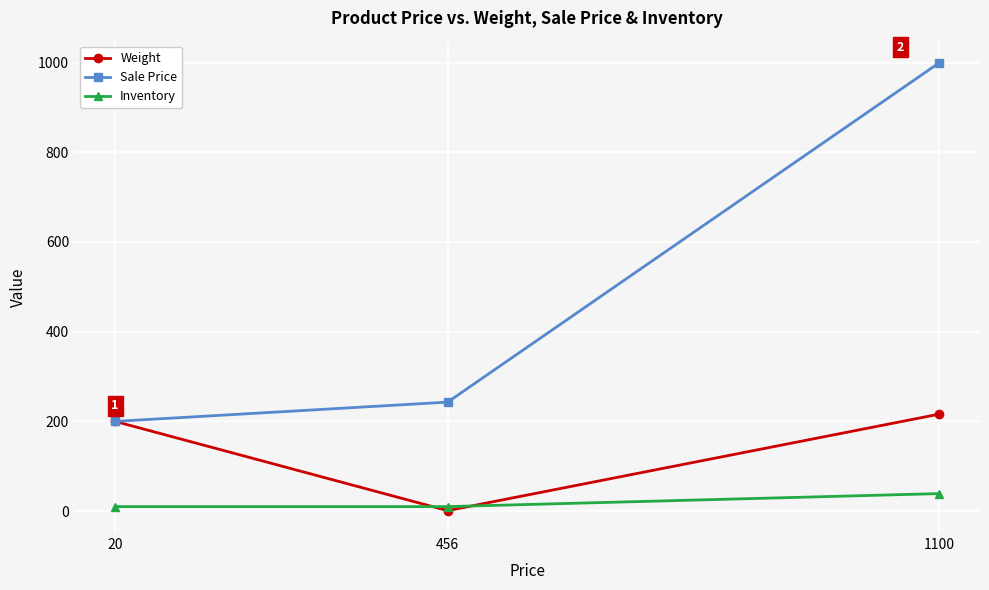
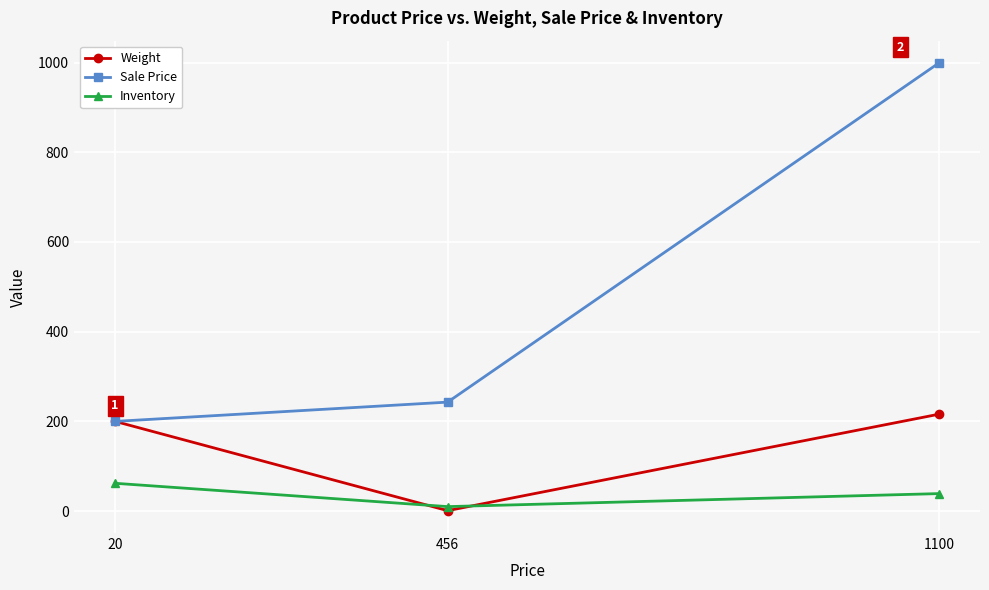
  {
    "Weight": {
      "456": 0,
      "1100": 220
    },
    "Sale Price": {
      "456": 240,
      "1100": 1000
    },
    "Inventory": {
-     "20": 10,
+     "20": 60,
      "456": 10,
      "1100": 40
    }
  }
